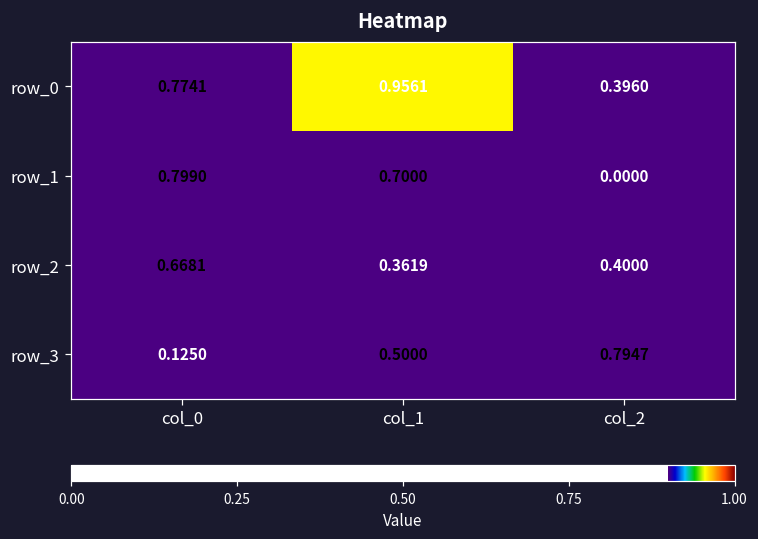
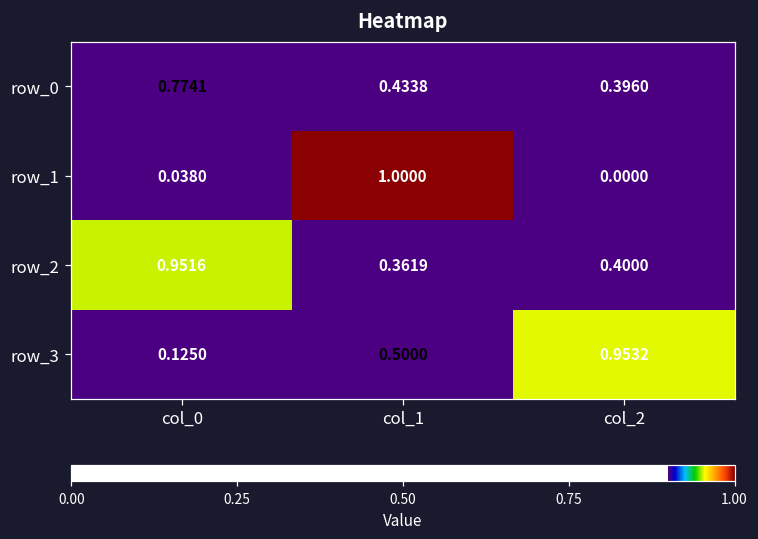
  {
    "row_0": {
      "col_0": 0.7741,
-     "col_1": 0.9561,
+     "col_1": 0.4338,
      "col_2": 0.3960
    },
    "row_1": {
-     "col_0": 0.7990,
-     "col_1": 0.7000,
+     "col_0": 0.0380,
+     "col_1": 1.0000,
      "col_2": 0.0000
    },
    "row_2": {
-     "col_0": 0.6681,
+     "col_0": 0.9516,
      "col_1": 0.3619,
      "col_2": 0.4000
    },
    "row_3": {
      "col_0": 0.1250,
      "col_1": 0.5000,
-     "col_2": 0.7947
+     "col_2": 0.9532
    }
  }
